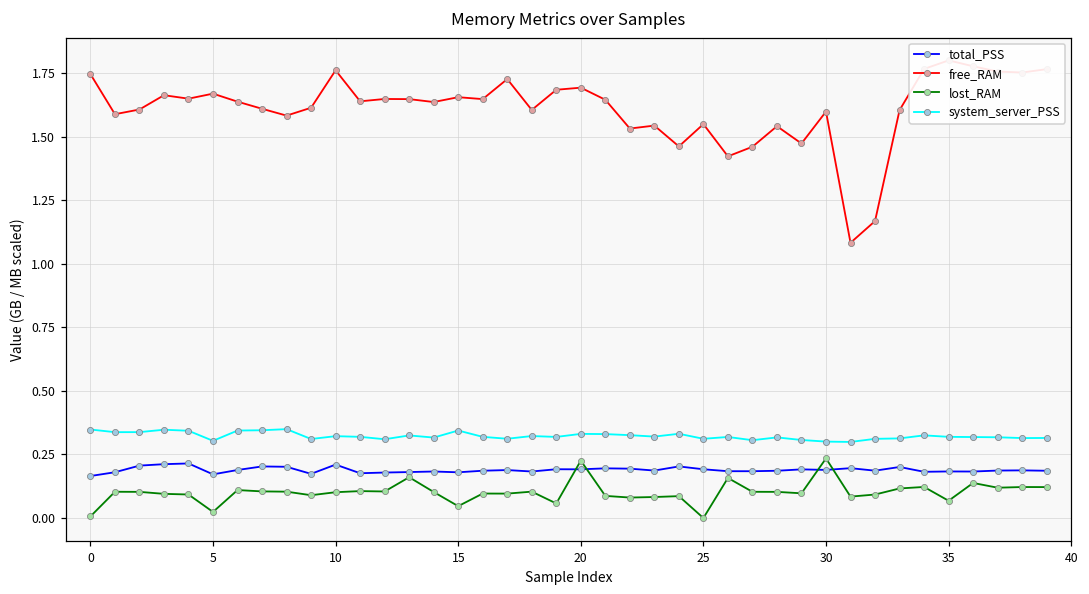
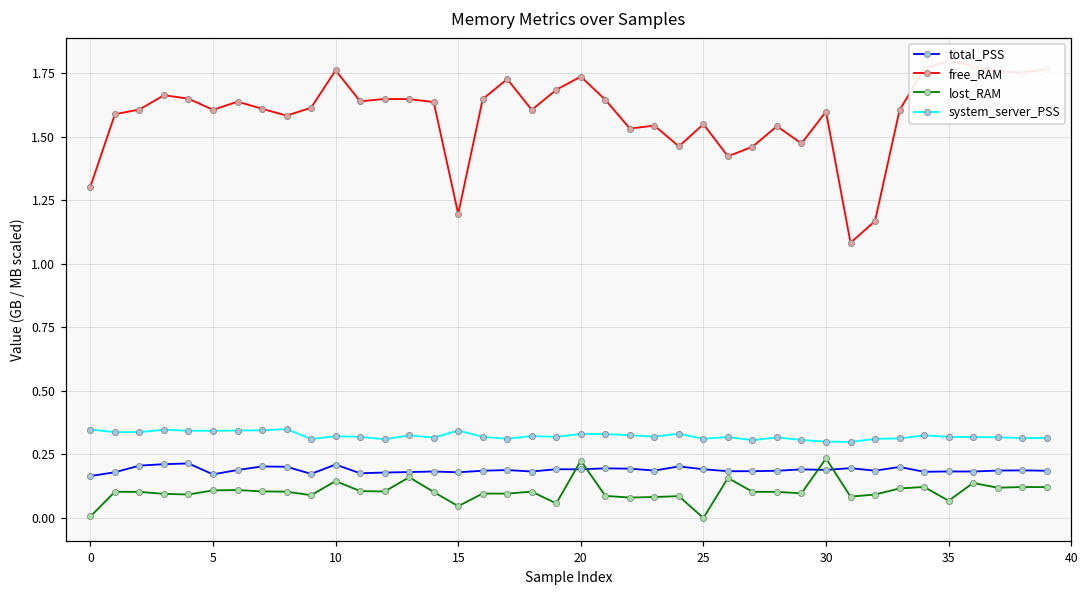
  {
    "total_PSS": {
      "0": 0.17,
      "5": 0.17,
      "10": 0.21,
      "15": 0.18,
      "20": 0.19,
      "25": 0.19,
      "30": 0.19,
      "35": 0.18
    },
    "free_RAM": {
-     "0": 1.75,
-     "5": 1.67,
+     "0": 1.30,
+     "5": 1.61,
      "10": 1.76,
-     "15": 1.66,
-     "20": 1.69,
+     "15": 1.20,
+     "20": 1.74,
      "25": 1.55,
      "30": 1.60
    },
    "lost_RAM": {
      "0": 0.01,
-     "5": 0.02,
-     "10": 0.10,
+     "5": 0.11,
+     "10": 0.15,
      "15": 0.05,
      "20": 0.23,
      "25": 0.00,
      "30": 0.23,
      "35": 0.07
    },
    "system_server_PSS": {
      "0": 0.35,
-     "5": 0.30,
+     "5": 0.34,
      "10": 0.32,
      "15": 0.34,
      "20": 0.33,
      "25": 0.31,
      "30": 0.30,
      "35": 0.32
    }
  }
